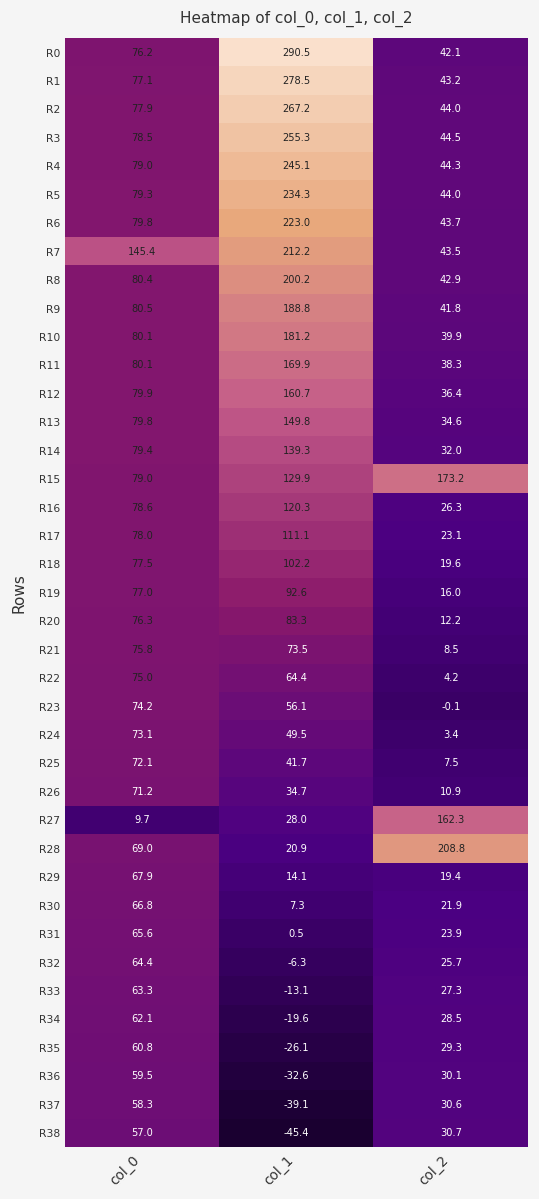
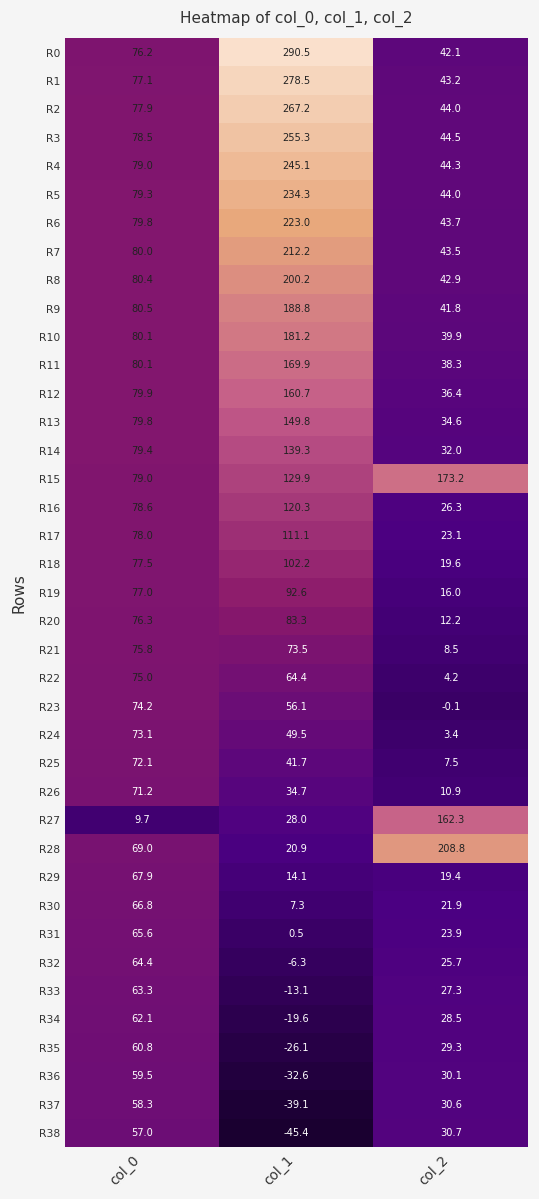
  {
    "R0": {
      "col_0": 76.2,
      "col_1": 290.5,
      "col_2": 42.1
    },
    "R1": {
      "col_0": 77.1,
      "col_1": 278.5,
      "col_2": 43.2
    },
    "R2": {
      "col_0": 77.9,
      "col_1": 267.2,
      "col_2": 44.0
    },
    "R3": {
      "col_0": 78.5,
      "col_1": 255.3,
      "col_2": 44.5
    },
    "R4": {
      "col_0": 79.0,
      "col_1": 245.1,
      "col_2": 44.3
    },
    "R5": {
      "col_0": 79.3,
      "col_1": 234.3,
      "col_2": 44.0
    },
    "R6": {
      "col_0": 79.8,
      "col_1": 223.0,
      "col_2": 43.7
    },
    "R7": {
-     "col_0": 145.4,
+     "col_0": 80.0,
      "col_1": 212.2,
      "col_2": 43.5
    },
    "R8": {
      "col_0": 80.4,
      "col_1": 200.2,
      "col_2": 42.9
    },
    "R9": {
      "col_0": 80.5,
      "col_1": 188.8,
      "col_2": 41.8
    },
    "R10": {
      "col_0": 80.1,
      "col_1": 181.2,
      "col_2": 39.9
    },
    "R11": {
      "col_0": 80.1,
      "col_1": 169.9,
      "col_2": 38.3
    },
    "R12": {
      "col_0": 79.9,
      "col_1": 160.7,
      "col_2": 36.4
    },
    "R13": {
      "col_0": 79.8,
      "col_1": 149.8,
      "col_2": 34.6
    },
    "R14": {
      "col_0": 79.4,
      "col_1": 139.3,
      "col_2": 32.0
    },
    "R15": {
      "col_0": 79.0,
      "col_1": 129.9,
      "col_2": 173.2
    },
    "R16": {
      "col_0": 78.6,
      "col_1": 120.3,
      "col_2": 26.3
    },
    "R17": {
      "col_0": 78.0,
      "col_1": 111.1,
      "col_2": 23.1
    },
    "R18": {
      "col_0": 77.5,
      "col_1": 102.2,
      "col_2": 19.6
    },
    "R19": {
      "col_0": 77.0,
      "col_1": 92.6,
      "col_2": 16.0
    },
    "R20": {
      "col_0": 76.3,
      "col_1": 83.3,
      "col_2": 12.2
    },
    "R21": {
      "col_0": 75.8,
      "col_1": 73.5,
      "col_2": 8.5
    },
    "R22": {
      "col_0": 75.0,
      "col_1": 64.4,
      "col_2": 4.2
    },
    "R23": {
      "col_0": 74.2,
      "col_1": 56.1,
      "col_2": -0.1
    },
    "R24": {
      "col_0": 73.1,
      "col_1": 49.5,
      "col_2": 3.4
    },
    "R25": {
      "col_0": 72.1,
      "col_1": 41.7,
      "col_2": 7.5
    },
    "R26": {
      "col_0": 71.2,
      "col_1": 34.7,
      "col_2": 10.9
    },
    "R27": {
      "col_0": 9.7,
      "col_1": 28.0,
      "col_2": 162.3
    },
    "R28": {
      "col_0": 69.0,
      "col_1": 20.9,
      "col_2": 208.8
    },
    "R29": {
      "col_0": 67.9,
      "col_1": 14.1,
      "col_2": 19.4
    },
    "R30": {
      "col_0": 66.8,
      "col_1": 7.3,
      "col_2": 21.9
    },
    "R31": {
      "col_0": 65.6,
      "col_1": 0.5,
      "col_2": 23.9
    },
    "R32": {
      "col_0": 64.4,
      "col_1": -6.3,
      "col_2": 25.7
    },
    "R33": {
      "col_0": 63.3,
      "col_1": -13.1,
      "col_2": 27.3
    },
    "R34": {
      "col_0": 62.1,
      "col_1": -19.6,
      "col_2": 28.5
    },
    "R35": {
      "col_0": 60.8,
      "col_1": -26.1,
      "col_2": 29.3
    },
    "R36": {
      "col_0": 59.5,
      "col_1": -32.6,
      "col_2": 30.1
    },
    "R37": {
      "col_0": 58.3,
      "col_1": -39.1,
      "col_2": 30.6
    },
    "R38": {
      "col_0": 57.0,
      "col_1": -45.4,
      "col_2": 30.7
    }
  }
